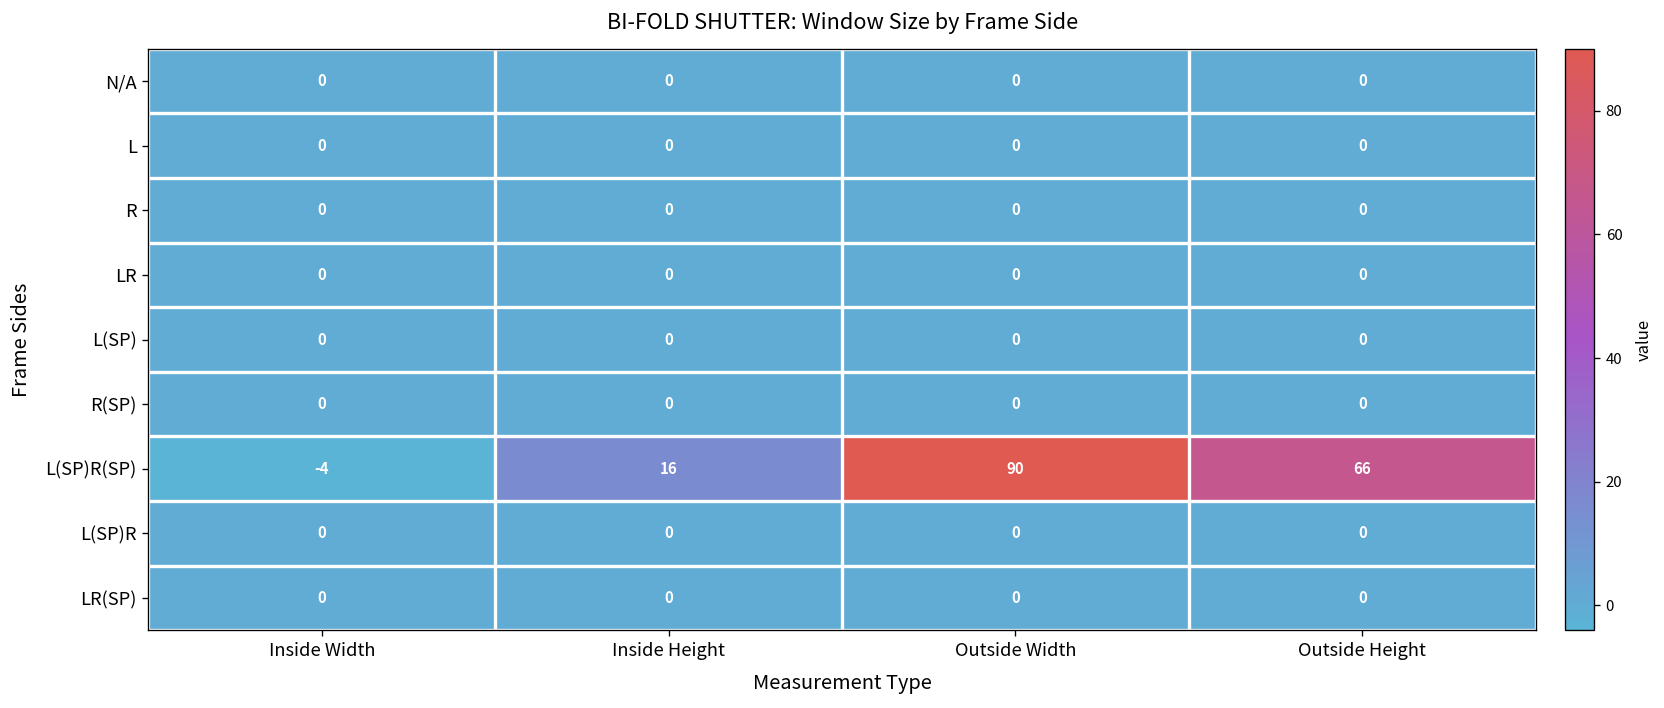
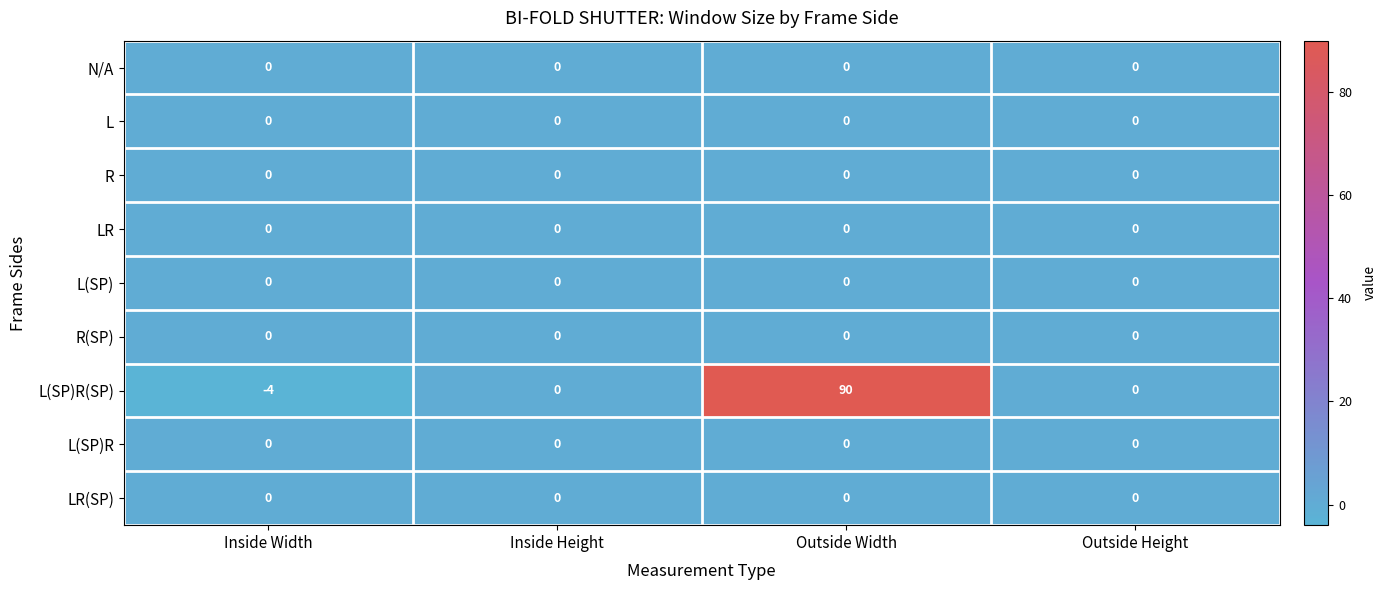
  {
    "N/A": {
      "Inside Width": 0,
      "Inside Height": 0,
      "Outside Width": 0,
      "Outside Height": 0
    },
    "L": {
      "Inside Width": 0,
      "Inside Height": 0,
      "Outside Width": 0,
      "Outside Height": 0
    },
    "R": {
      "Inside Width": 0,
      "Inside Height": 0,
      "Outside Width": 0,
      "Outside Height": 0
    },
    "LR": {
      "Inside Width": 0,
      "Inside Height": 0,
      "Outside Width": 0,
      "Outside Height": 0
    },
    "L(SP)": {
      "Inside Width": 0,
      "Inside Height": 0,
      "Outside Width": 0,
      "Outside Height": 0
    },
    "R(SP)": {
      "Inside Width": 0,
      "Inside Height": 0,
      "Outside Width": 0,
      "Outside Height": 0
    },
    "L(SP)R(SP)": {
      "Inside Width": -4,
-     "Inside Height": 16,
+     "Inside Height": 0,
      "Outside Width": 90,
-     "Outside Height": 66
+     "Outside Height": 0
    },
    "L(SP)R": {
      "Inside Width": 0,
      "Inside Height": 0,
      "Outside Width": 0,
      "Outside Height": 0
    },
    "LR(SP)": {
      "Inside Width": 0,
      "Inside Height": 0,
      "Outside Width": 0,
      "Outside Height": 0
    }
  }
